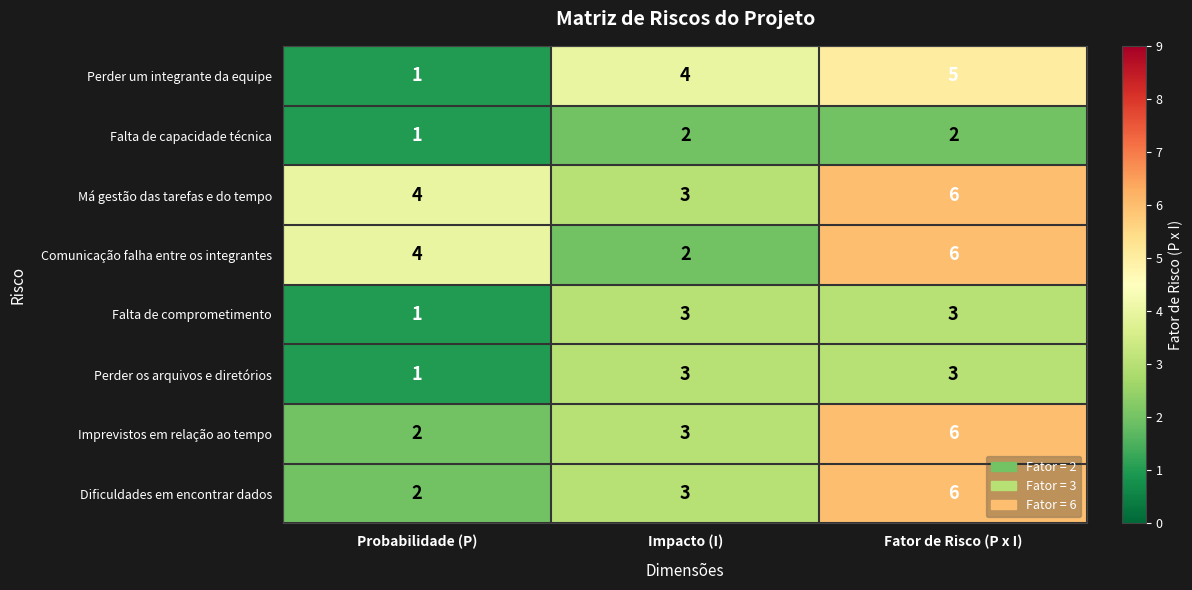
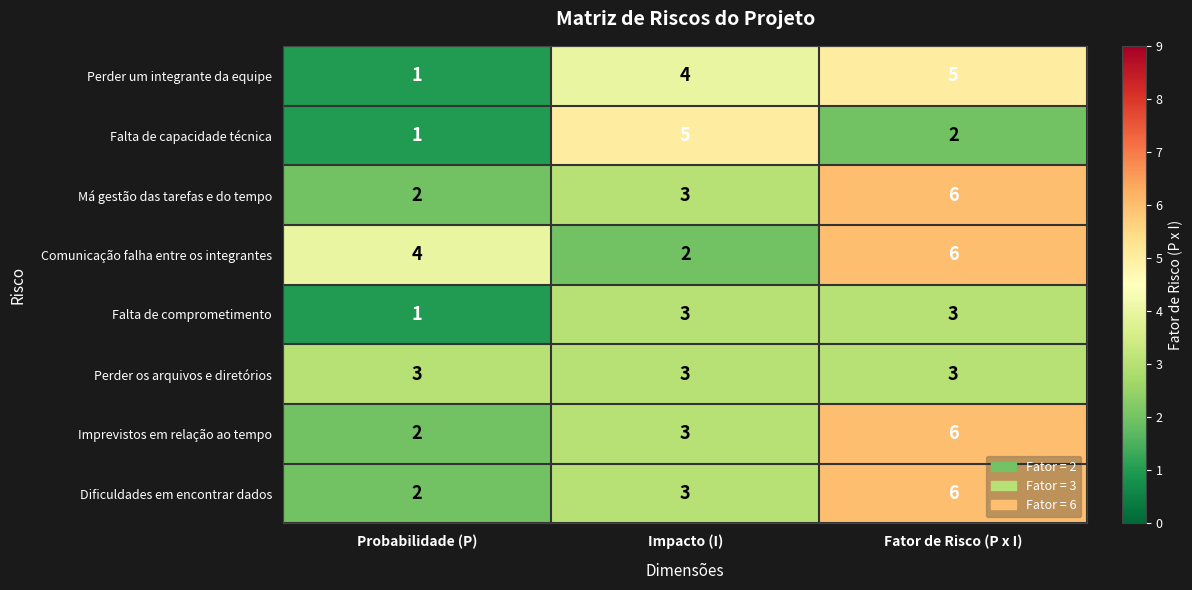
  {
    "Perder um integrante da equipe": {
      "Probabilidade (P)": 1,
      "Impacto (I)": 4,
      "Fator de Risco (P x I)": 5
    },
    "Falta de capacidade técnica": {
      "Probabilidade (P)": 1,
-     "Impacto (I)": 2,
+     "Impacto (I)": 5,
      "Fator de Risco (P x I)": 2
    },
    "Má gestão das tarefas e do tempo": {
-     "Probabilidade (P)": 4,
+     "Probabilidade (P)": 2,
      "Impacto (I)": 3,
      "Fator de Risco (P x I)": 6
    },
    "Comunicação falha entre os integrantes": {
      "Probabilidade (P)": 4,
      "Impacto (I)": 2,
      "Fator de Risco (P x I)": 6
    },
    "Falta de comprometimento": {
      "Probabilidade (P)": 1,
      "Impacto (I)": 3,
      "Fator de Risco (P x I)": 3
    },
    "Perder os arquivos e diretórios": {
-     "Probabilidade (P)": 1,
+     "Probabilidade (P)": 3,
      "Impacto (I)": 3,
      "Fator de Risco (P x I)": 3
    },
    "Imprevistos em relação ao tempo": {
      "Probabilidade (P)": 2,
      "Impacto (I)": 3,
      "Fator de Risco (P x I)": 6
    },
    "Dificuldades em encontrar dados": {
      "Probabilidade (P)": 2,
      "Impacto (I)": 3,
      "Fator de Risco (P x I)": 6
    }
  }
